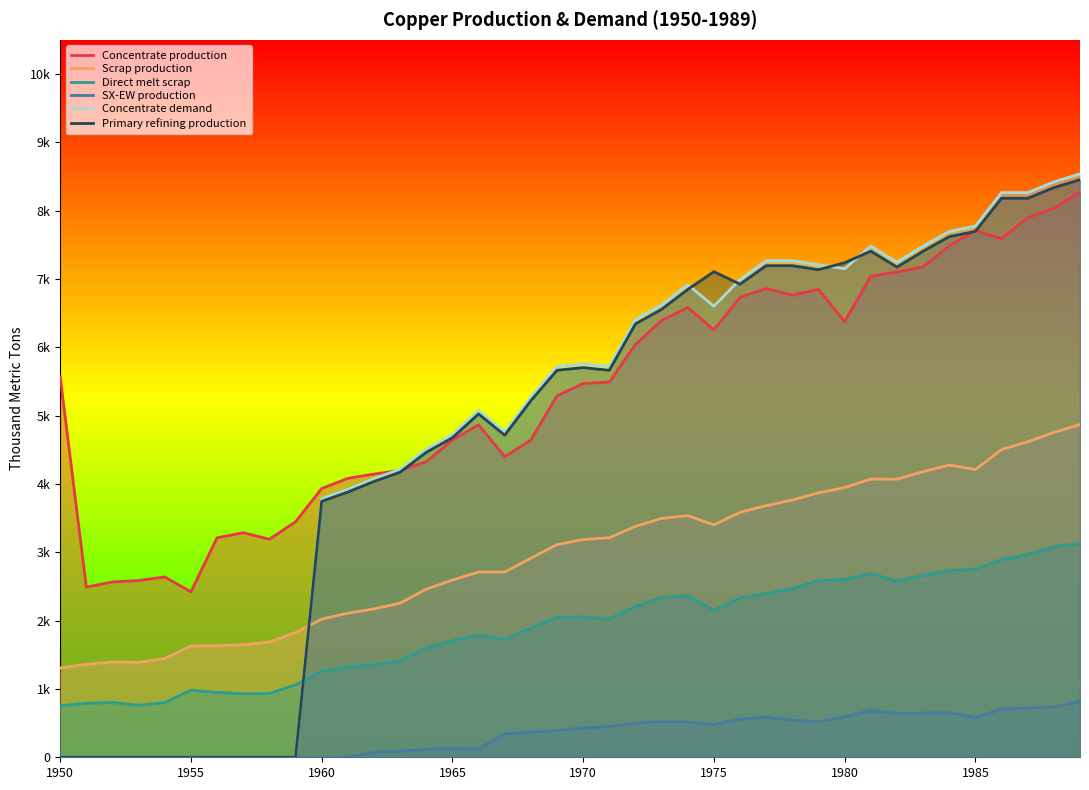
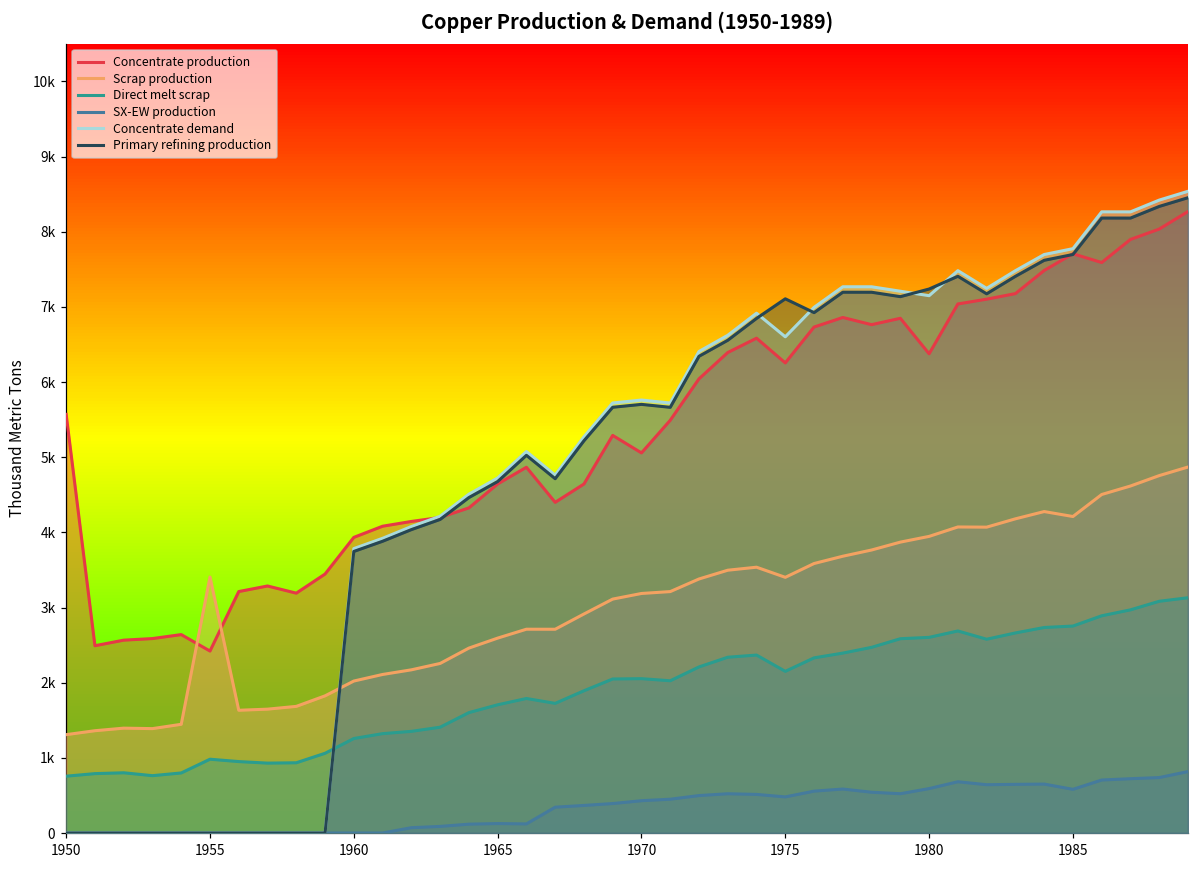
  {
    "Concentrate production": {
      "1950": 5600,
      "1955": 2400,
      "1960": 3900,
-     "1970": 5500,
+     "1970": 5100,
      "1975": 6300,
      "1980": 6400
    },
    "Scrap production": {
      "1950": 1300,
-     "1955": 1600,
+     "1955": 3400,
      "1960": 2000,
      "1965": 2600,
      "1970": 3200,
      "1975": 3400,
      "1980": 3900,
      "1985": 4200
    },
    "Concentrate demand": {
      "1960": 3800,
      "1965": 4700,
      "1970": 5800,
      "1975": 6600,
      "1980": 7100,
      "1985": 7800
    },
    "Primary refining production": {
      "1960": 3700,
      "1970": 5700,
      "1975": 7100,
      "1980": 7200
    }
  }
